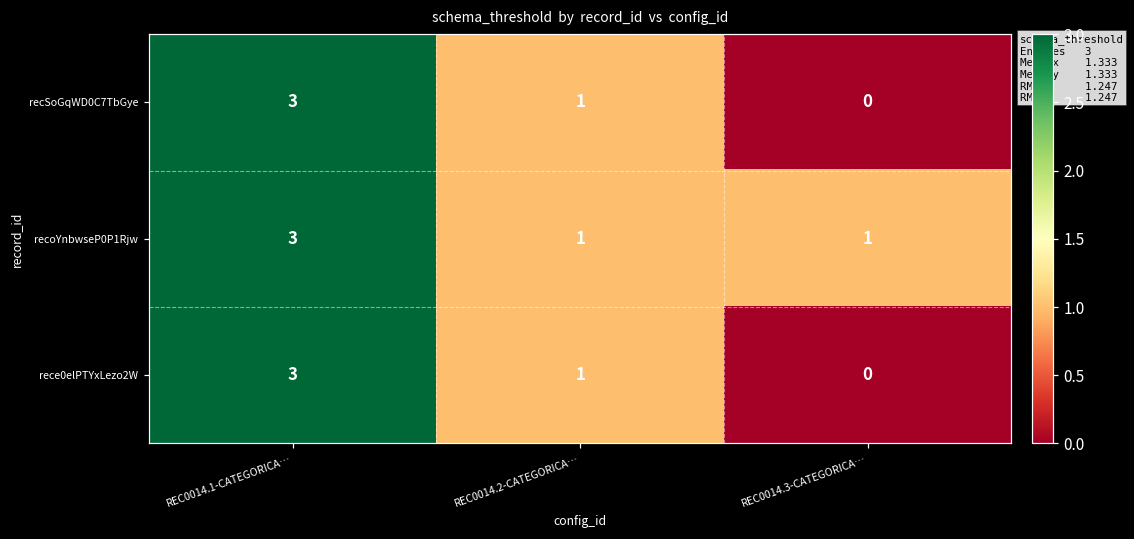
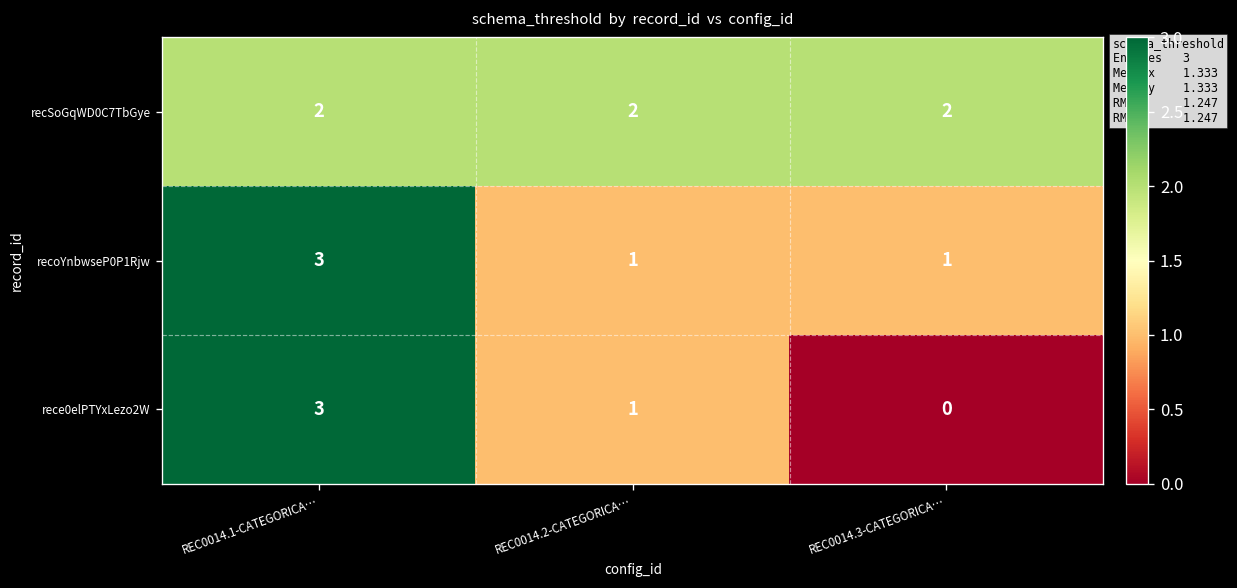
  {
    "recSoGqWD0C7TbGye": {
-     "REC0014.1-CATEGORICA…": 3,
-     "REC0014.2-CATEGORICA…": 1,
-     "REC0014.3-CATEGORICA…": 0
+     "REC0014.1-CATEGORICA…": 2,
+     "REC0014.2-CATEGORICA…": 2,
+     "REC0014.3-CATEGORICA…": 2
    },
    "recoYnbwseP0P1Rjw": {
      "REC0014.1-CATEGORICA…": 3,
      "REC0014.2-CATEGORICA…": 1,
      "REC0014.3-CATEGORICA…": 1
    },
    "rece0elPTYxLezo2W": {
      "REC0014.1-CATEGORICA…": 3,
      "REC0014.2-CATEGORICA…": 1,
      "REC0014.3-CATEGORICA…": 0
    }
  }
